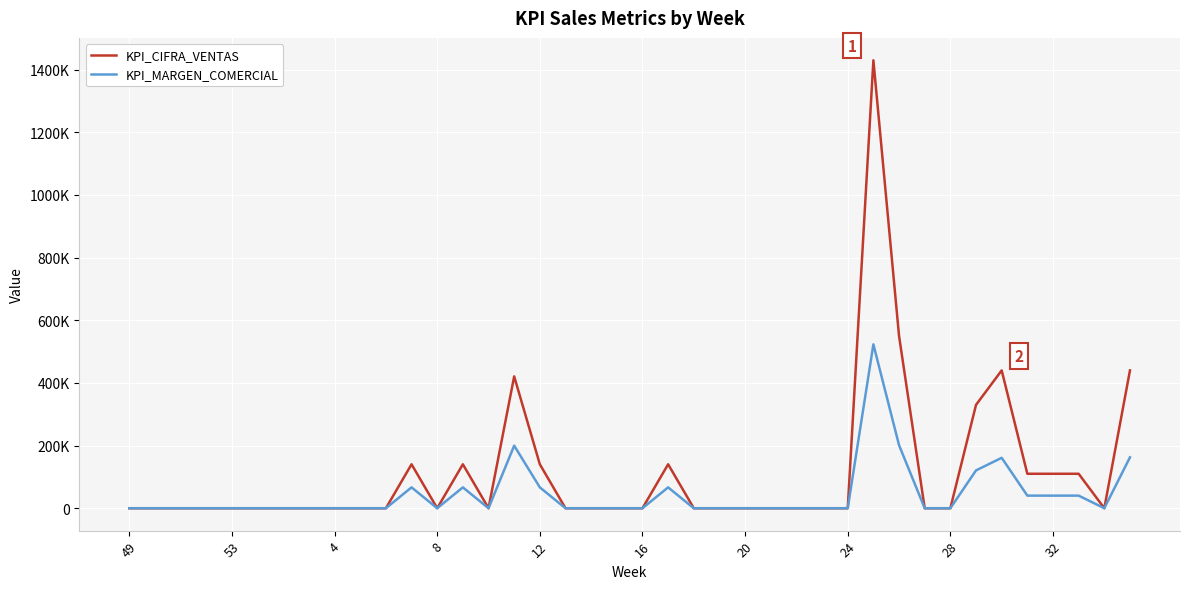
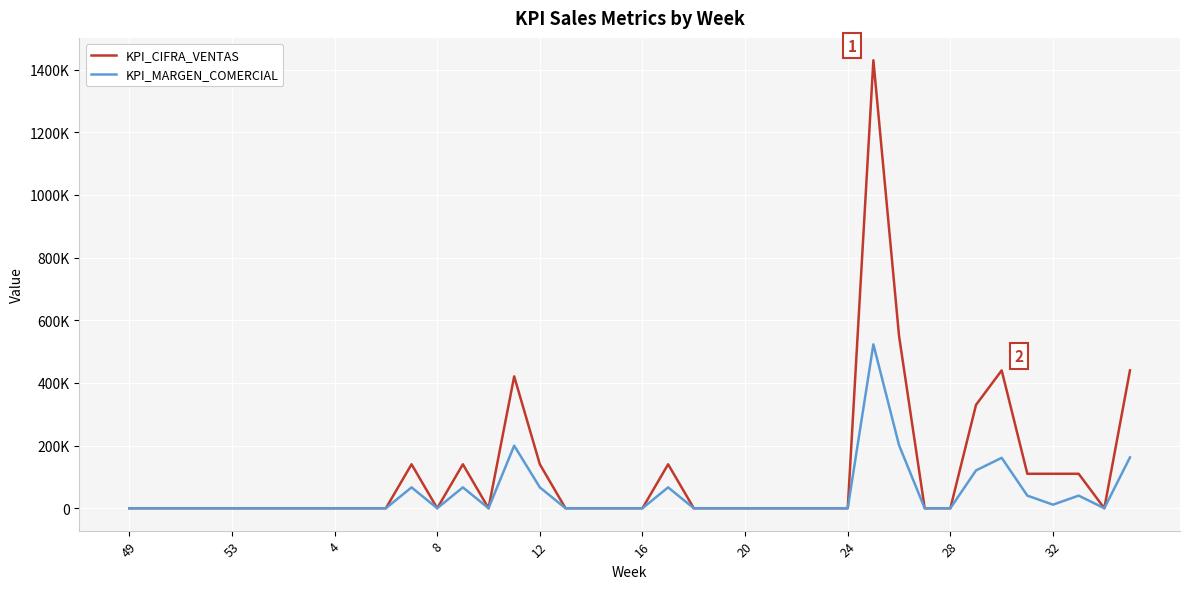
  {
    "KPI_CIFRA_VENTAS": {
      "12": 140000,
      "32": 110000
    },
    "KPI_MARGEN_COMERCIAL": {
      "12": 70000,
-     "32": 40000
+     "32": 10000
    }
  }
